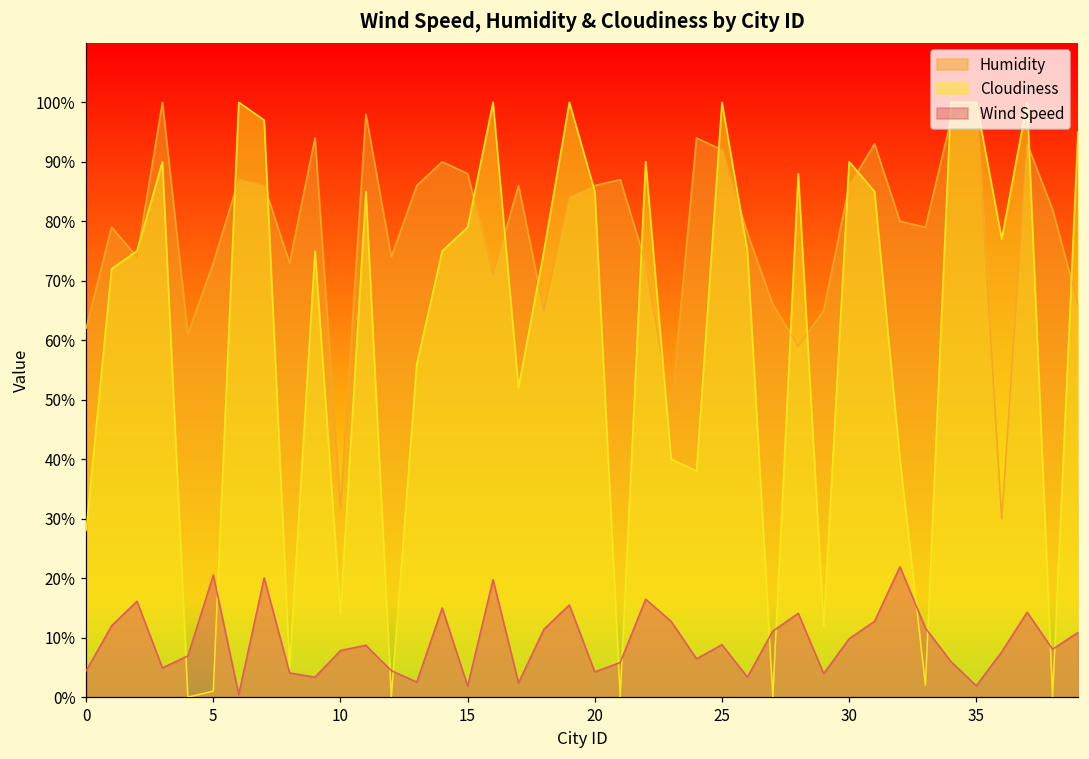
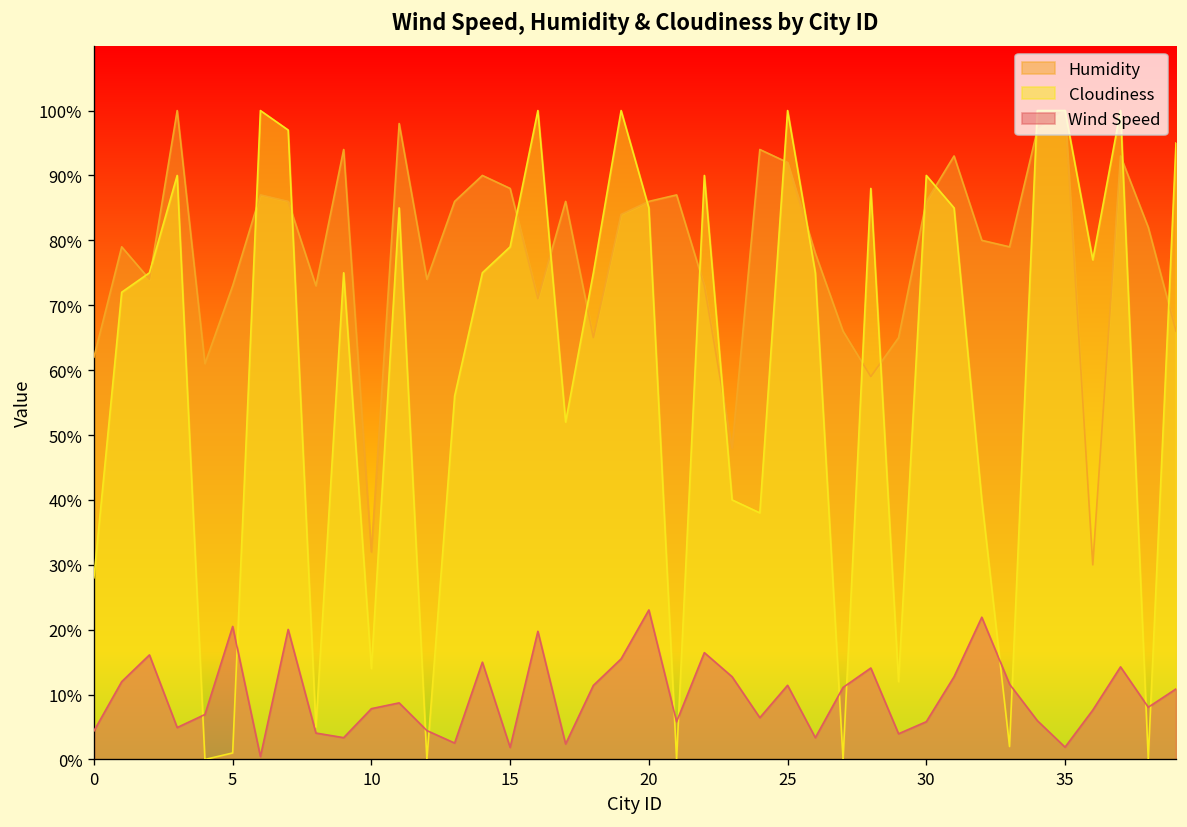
  {
    "Wind Speed": {
      "0": "4%",
      "5": "21%",
      "10": "8%",
      "15": "2%",
-     "20": "4%",
-     "25": "9%",
-     "30": "10%",
+     "20": "23%",
+     "25": "11%",
+     "30": "6%",
      "35": "2%"
    }
  }
